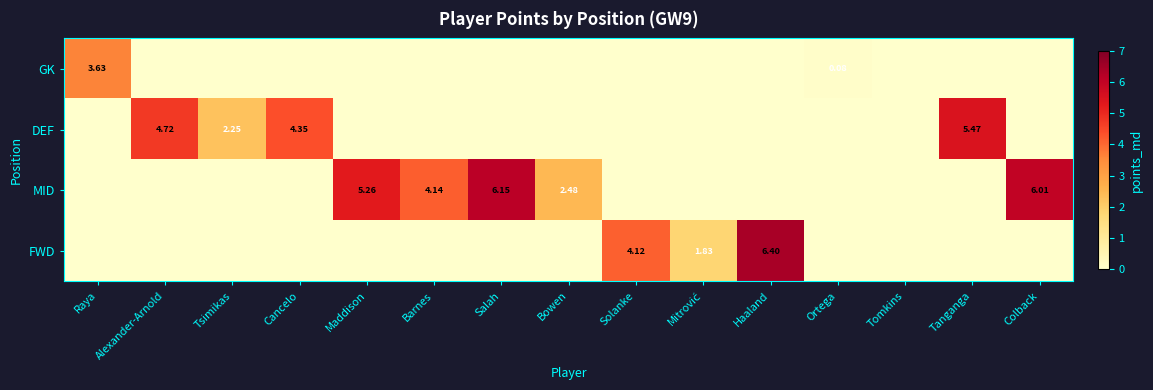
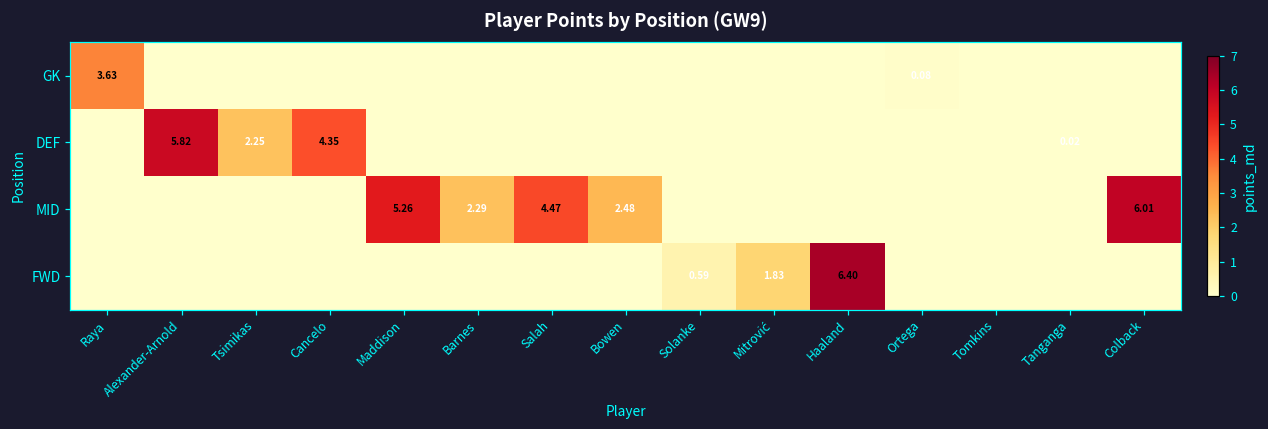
  {
    "GK": {
      "Raya": 3.63,
      "Ortega": 0.08
    },
    "DEF": {
-     "Alexander-Arnold": 4.72,
+     "Alexander-Arnold": 5.82,
      "Tsimikas": 2.25,
      "Cancelo": 4.35,
-     "Tanganga": 5.47
+     "Tanganga": 0.02
    },
    "MID": {
      "Maddison": 5.26,
-     "Barnes": 4.14,
-     "Salah": 6.15,
+     "Barnes": 2.29,
+     "Salah": 4.47,
      "Bowen": 2.48,
      "Colback": 6.01
    },
    "FWD": {
-     "Solanke": 4.12,
+     "Solanke": 0.59,
      "Mitrović": 1.83,
      "Haaland": 6.40
    }
  }
